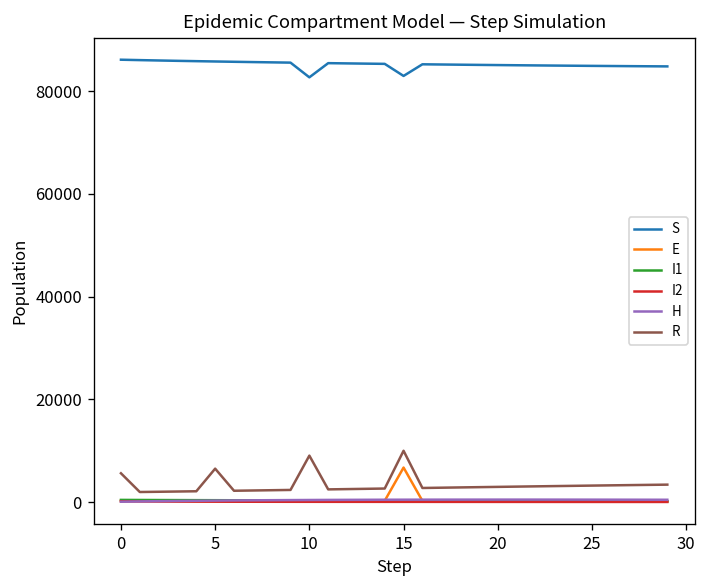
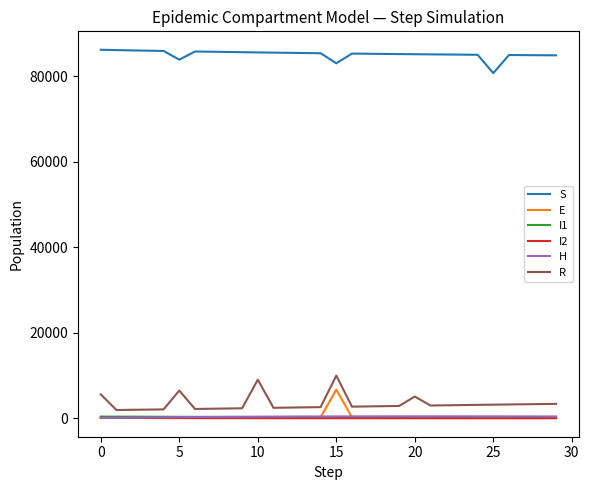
  {
    "S": {
      "0": 86000,
-     "5": 86000,
-     "10": 83000,
+     "5": 84000,
+     "10": 86000,
      "15": 83000,
      "20": 85000,
-     "25": 85000
+     "25": 81000
    },
    "E": {
      "15": 7000
    },
    "R": {
      "0": 6000,
      "5": 7000,
      "10": 9000,
      "15": 10000,
-     "20": 3000,
+     "20": 5000,
      "25": 3000
    }
  }
